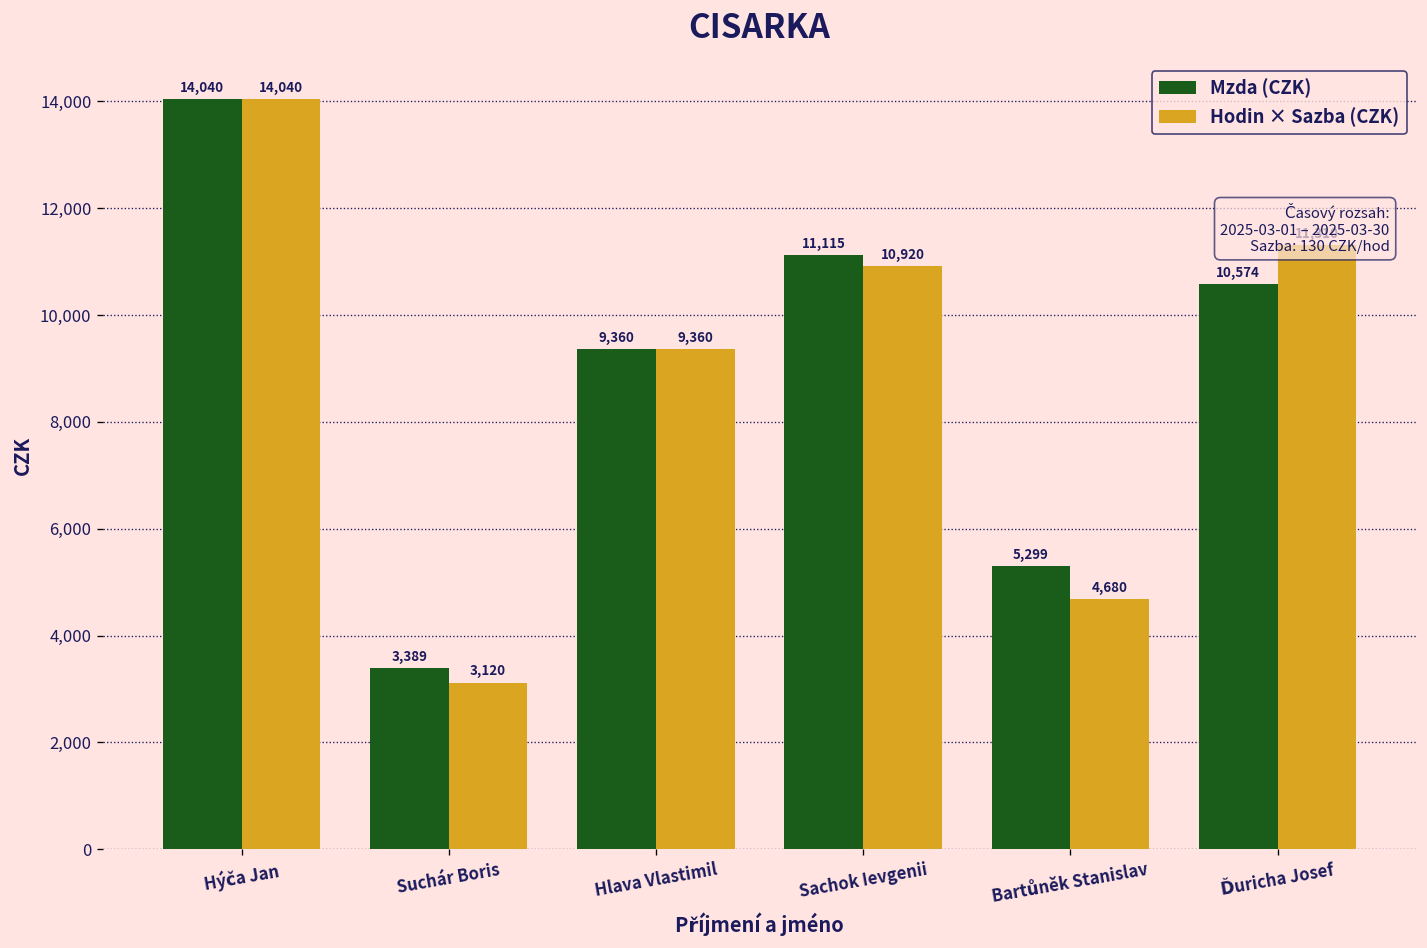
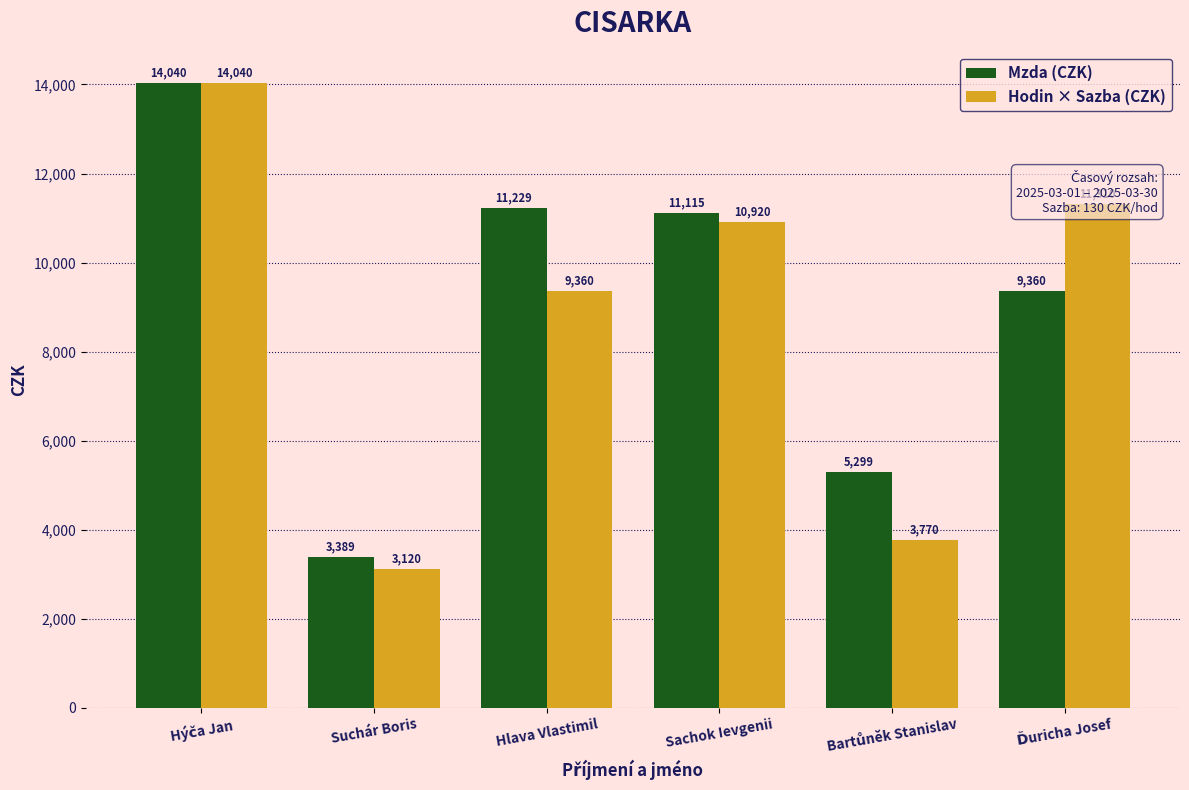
  {
    "Mzda (CZK)": {
      "Hýča Jan": "14,040",
      "Suchár Boris": "3,389",
-     "Hlava Vlastimil": "9,360",
+     "Hlava Vlastimil": "11,229",
      "Sachok Ievgenii": "11,115",
      "Bartůněk Stanislav": "5,299",
-     "Ďuricha Josef": "10,574"
+     "Ďuricha Josef": "9,360"
    },
    "Hodin × Sazba (CZK)": {
      "Hýča Jan": "14,040",
      "Suchár Boris": "3,120",
      "Hlava Vlastimil": "9,360",
      "Sachok Ievgenii": "10,920",
-     "Bartůněk Stanislav": "4,680"
+     "Bartůněk Stanislav": "3,770"
    }
  }
